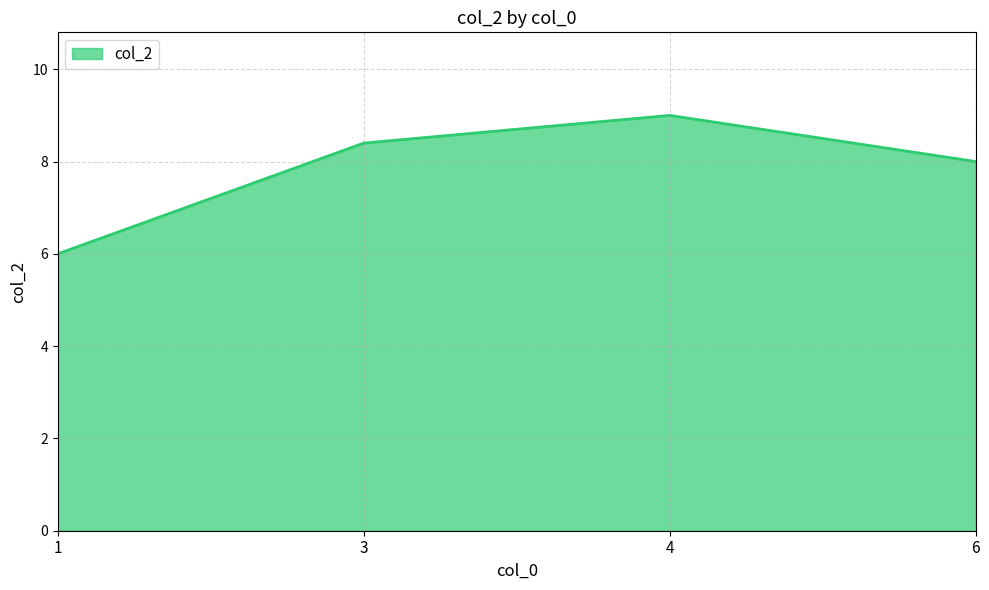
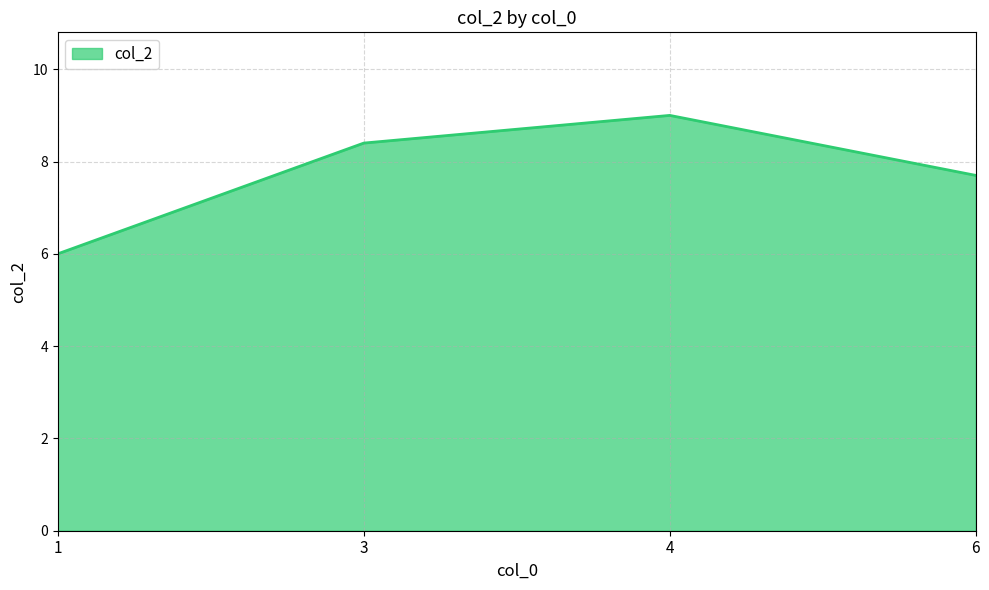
  {
    "1": 6.0,
    "3": 8.4,
    "4": 9.0,
-   "6": 8.0
+   "6": 7.7
  }
